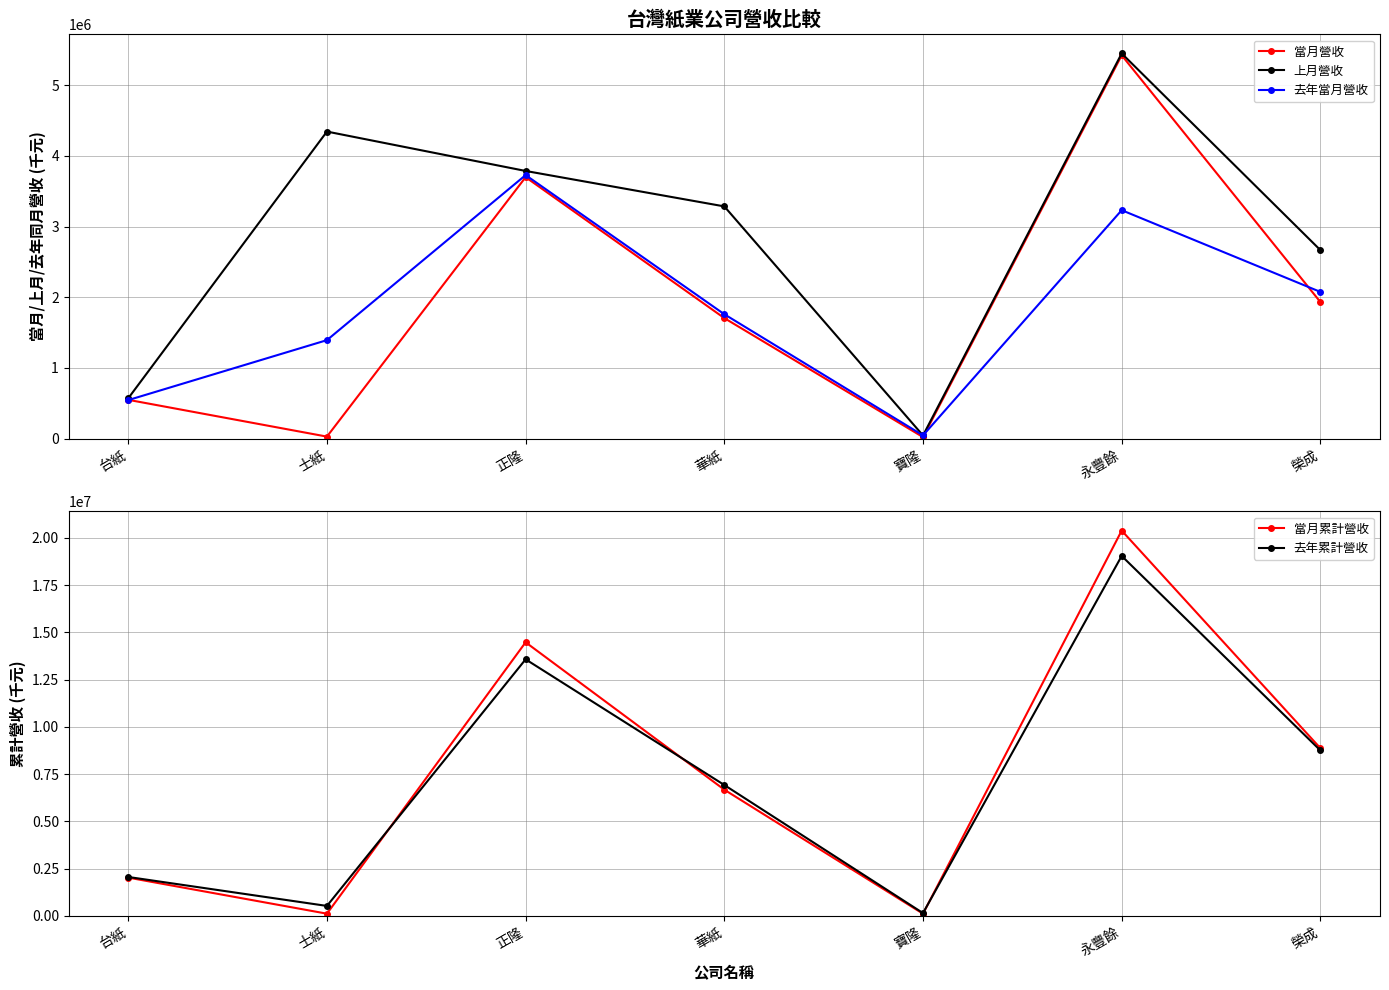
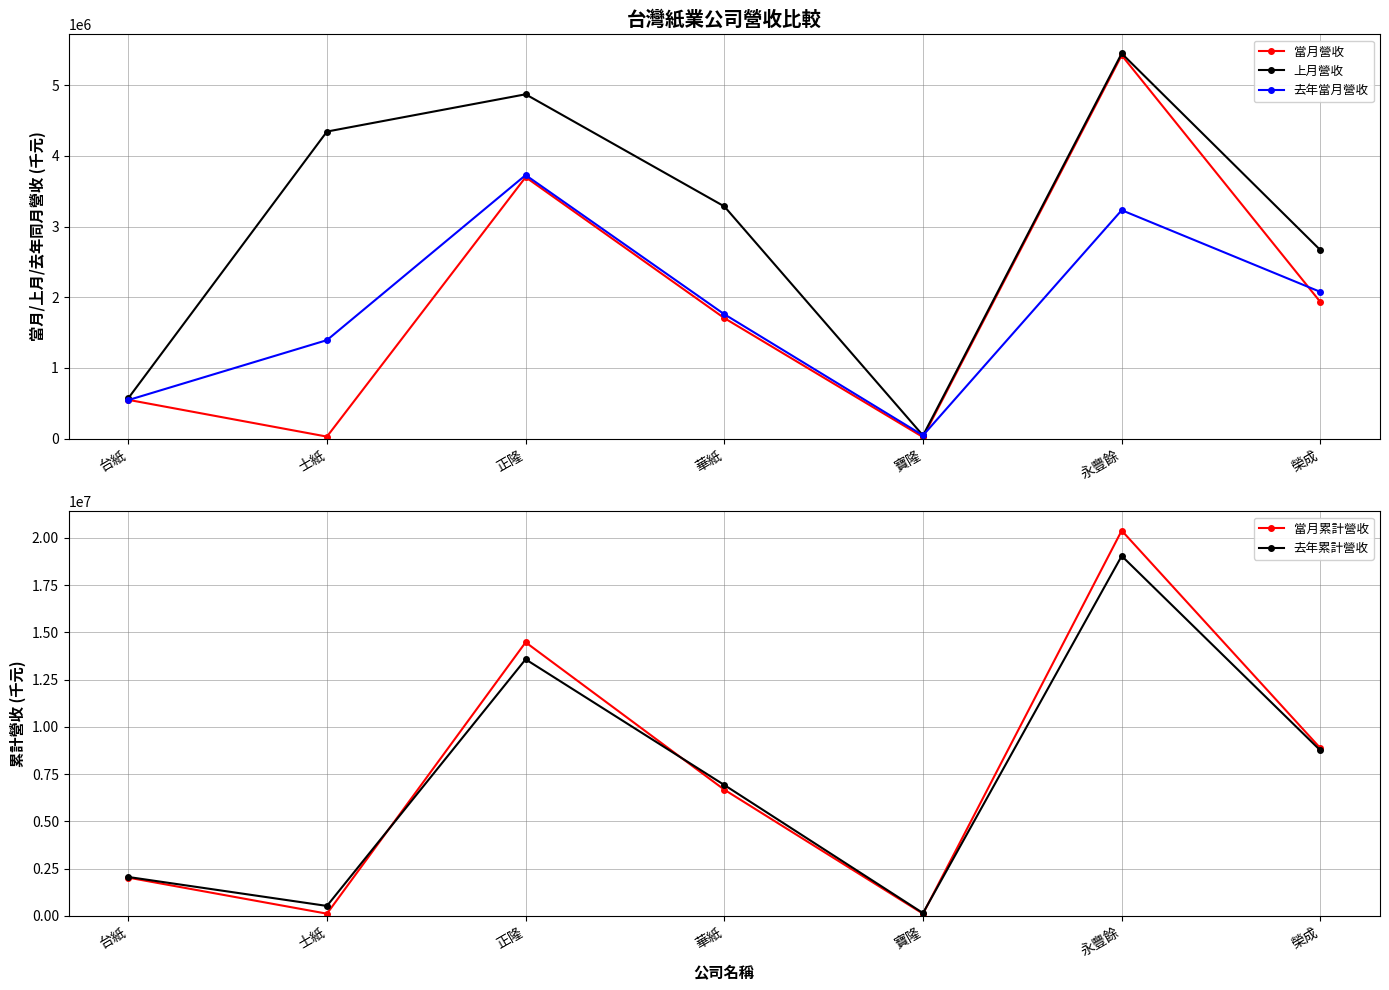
  {
    "台灣紙業公司營收比較": {
      "當月營收": {
        "士紙": 0,
        "華紙": 1700000,
        "榮成": 1900000
      },
      "上月營收": {
        "士紙": 4300000,
-       "正隆": 3800000,
+       "正隆": 4900000,
        "華紙": 3300000,
        "榮成": 2700000
      },
      "去年當月營收": {
        "士紙": 1400000,
        "華紙": 1800000,
        "永豐餘": 3200000,
        "榮成": 2100000
      }
    }
  }
